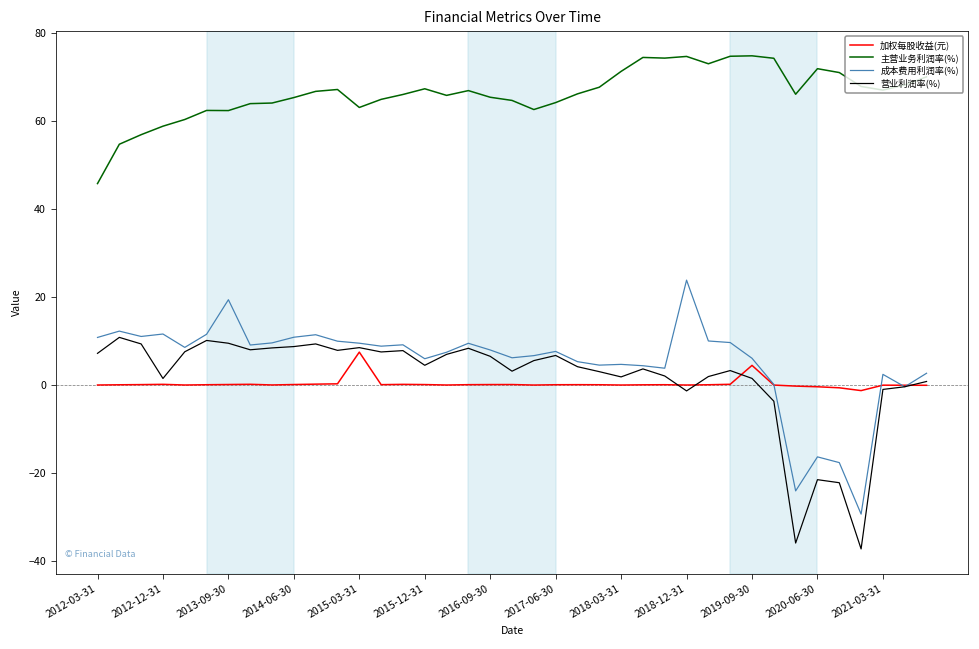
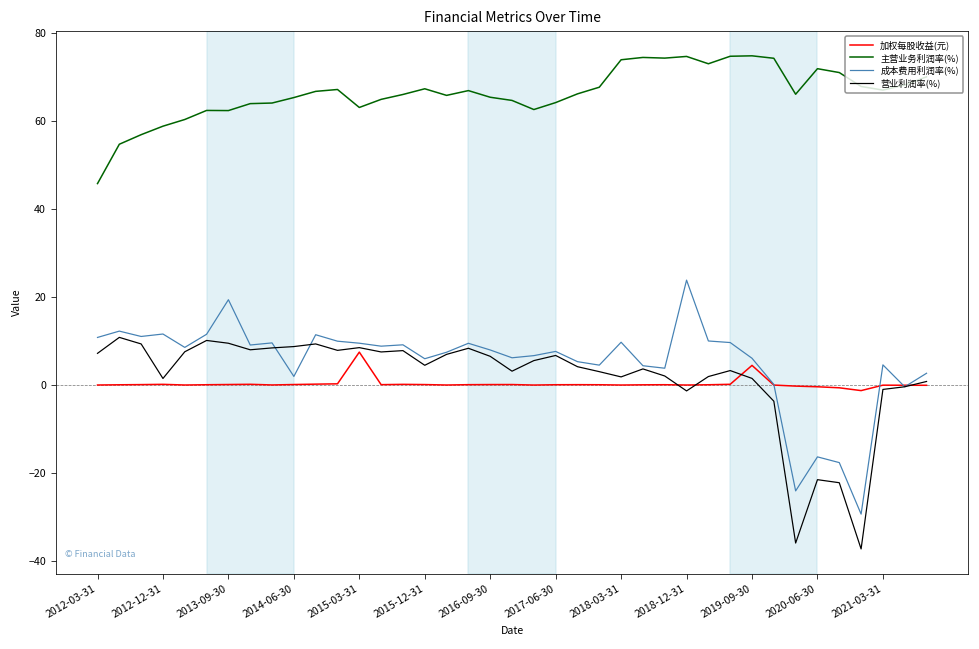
  {
    "加权每股收益(元)": {
      "2012-03-31": 0,
      "2012-12-31": 0,
      "2013-09-30": 0,
      "2014-06-30": 0,
      "2015-03-31": 8,
      "2015-12-31": 0,
      "2016-09-30": 0,
      "2017-06-30": 0,
      "2018-03-31": 0,
      "2018-12-31": 0,
      "2019-09-30": 4,
      "2020-06-30": 0,
      "2021-03-31": 0
    },
    "主营业务利润率(%)": {
      "2012-03-31": 46,
      "2012-12-31": 59,
      "2013-09-30": 62,
      "2014-06-30": 65,
      "2015-03-31": 63,
      "2015-12-31": 67,
      "2016-09-30": 65,
      "2017-06-30": 64,
-     "2018-03-31": 71,
+     "2018-03-31": 74,
      "2018-12-31": 75,
      "2019-09-30": 75,
      "2020-06-30": 72
    },
    "成本费用利润率(%)": {
      "2012-03-31": 11,
      "2012-12-31": 12,
      "2013-09-30": 19,
-     "2014-06-30": 11,
+     "2014-06-30": 2,
      "2015-03-31": 10,
      "2015-12-31": 6,
      "2016-09-30": 8,
      "2017-06-30": 8,
-     "2018-03-31": 5,
+     "2018-03-31": 10,
      "2018-12-31": 24,
      "2019-09-30": 6,
      "2020-06-30": -16,
-     "2021-03-31": 2
+     "2021-03-31": 5
    },
    "营业利润率(%)": {
      "2012-03-31": 7,
      "2012-12-31": 2,
      "2013-09-30": 10,
      "2014-06-30": 9,
      "2015-03-31": 9,
      "2015-12-31": 5,
      "2016-09-30": 7,
      "2017-06-30": 7,
      "2018-03-31": 2,
      "2018-12-31": -1,
      "2019-09-30": 2,
      "2020-06-30": -21,
      "2021-03-31": -1
    }
  }
